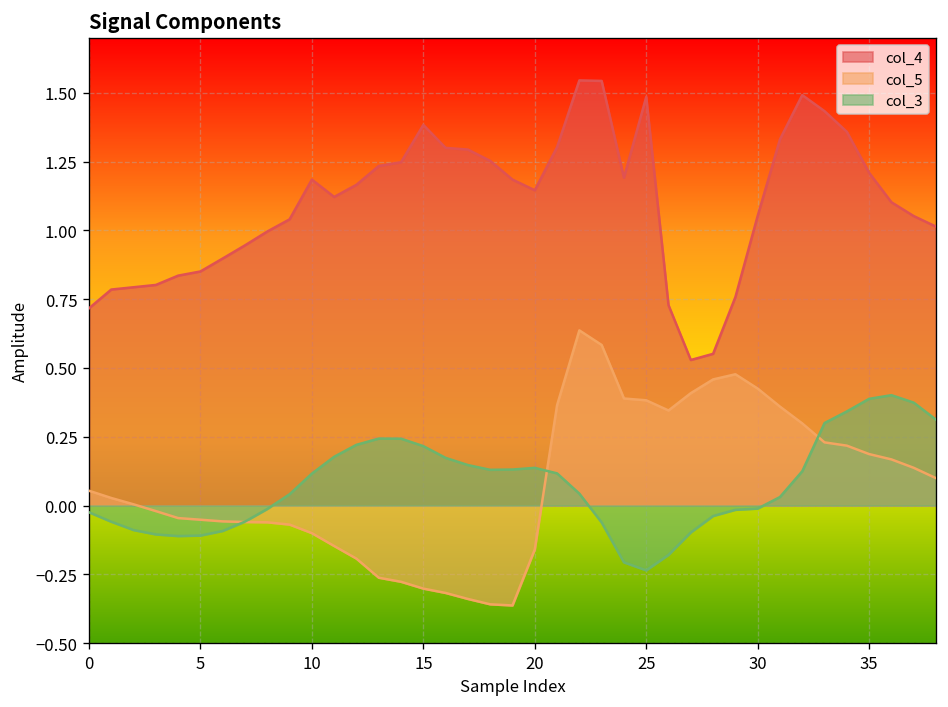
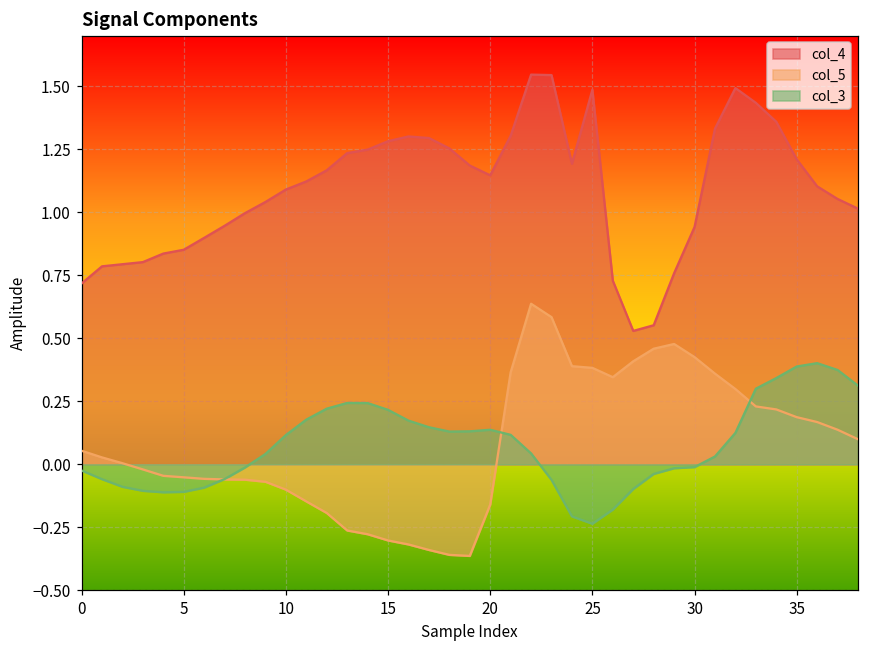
  {
    "col_4": {
      "0": 0.72,
      "5": 0.85,
-     "10": 1.18,
-     "15": 1.38,
+     "10": 1.09,
+     "15": 1.28,
      "20": 1.15,
      "25": 1.49,
-     "30": 1.05,
+     "30": 0.94,
      "35": 1.21
    }
  }
